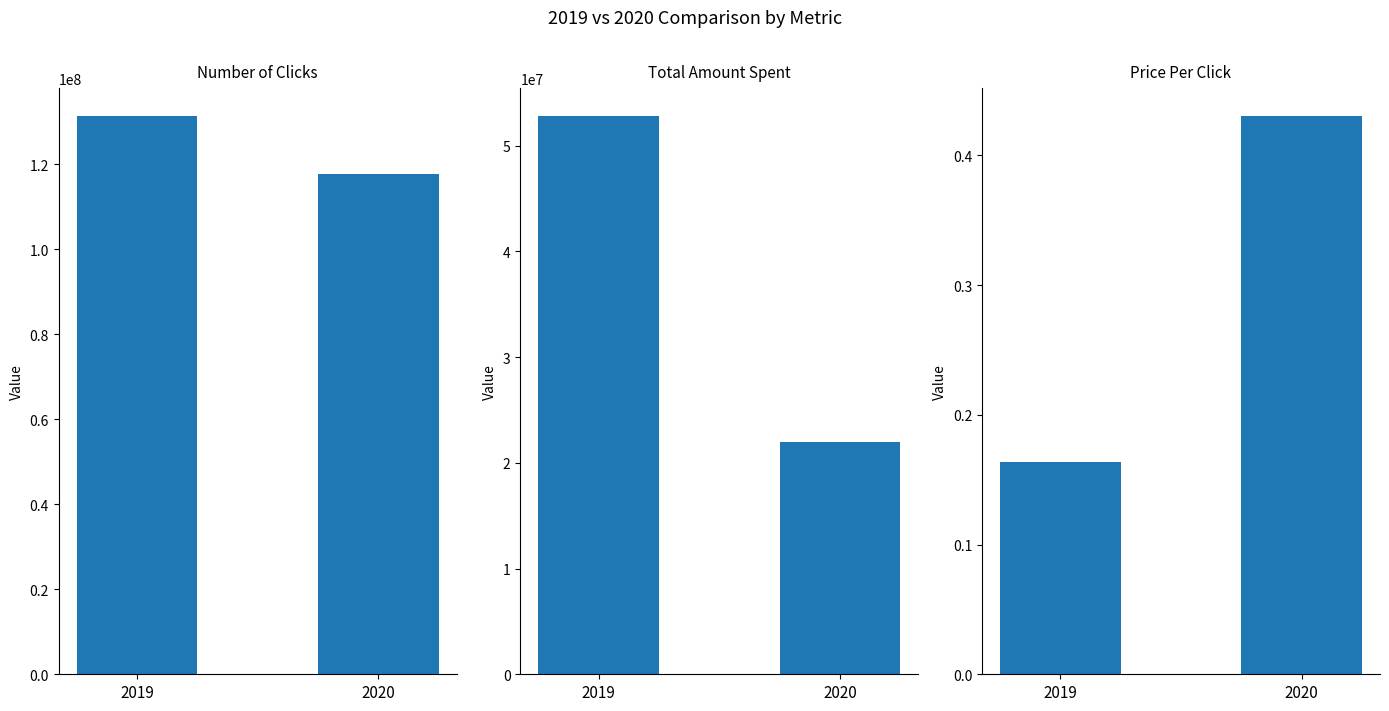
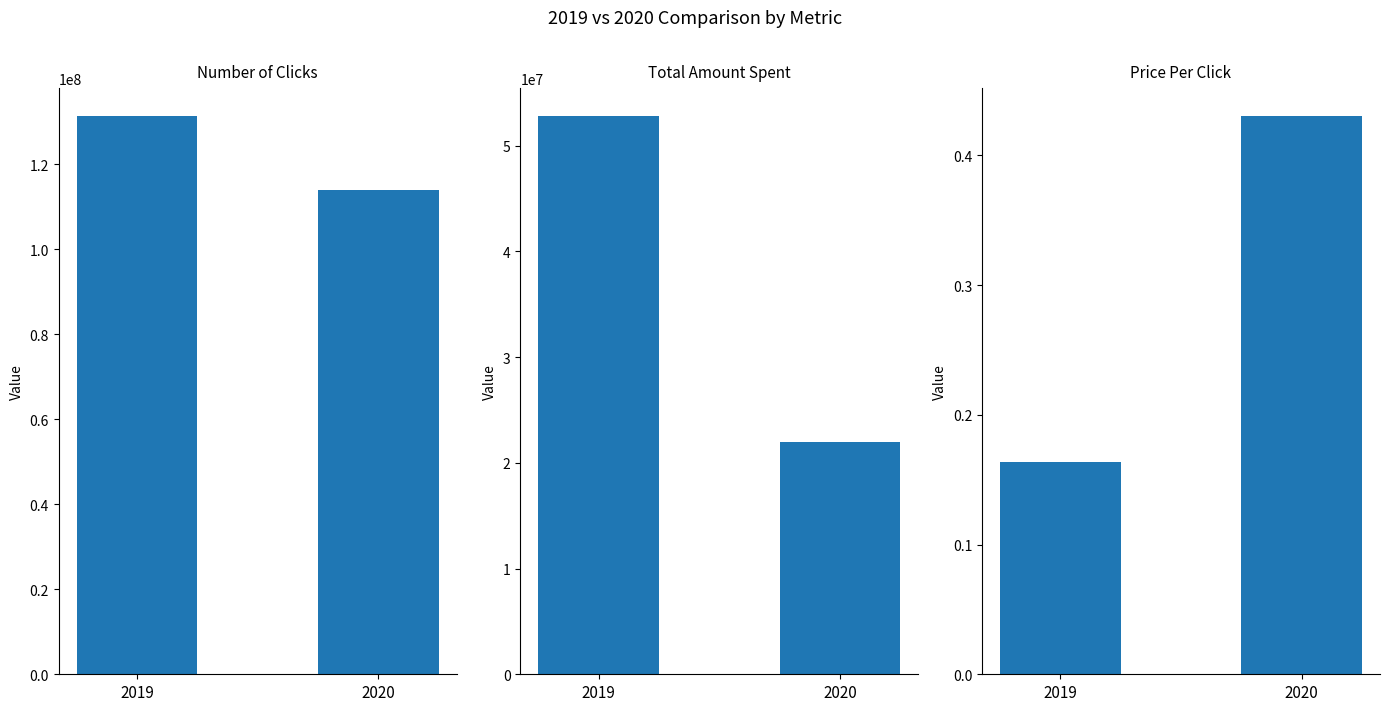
  {
    "Number of Clicks": {
      "2019": 131000000,
-     "2020": 118000000
+     "2020": 114000000
    },
    "Total Amount Spent": {
      "2019": 52800000,
      "2020": 21900000
    },
    "Price Per Click": {
      "2019": 0.164,
      "2020": 0.430
    }
  }
